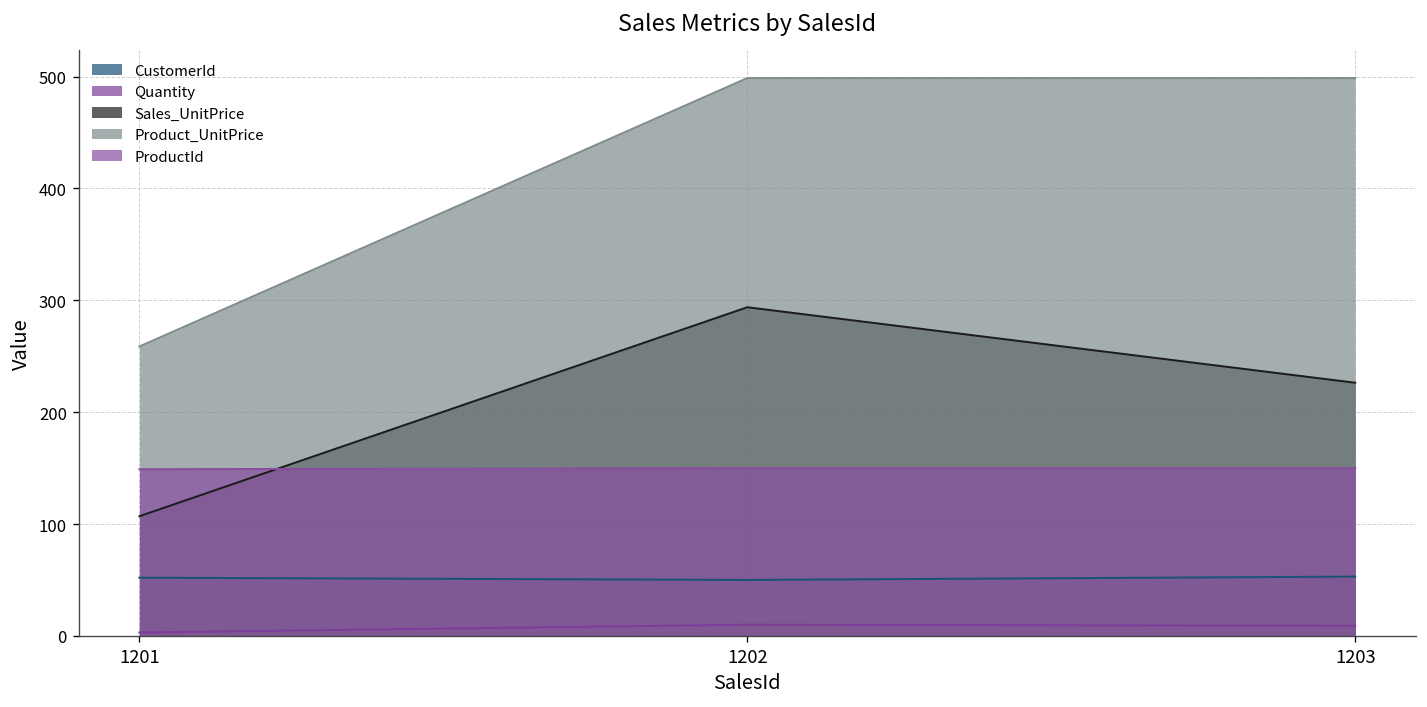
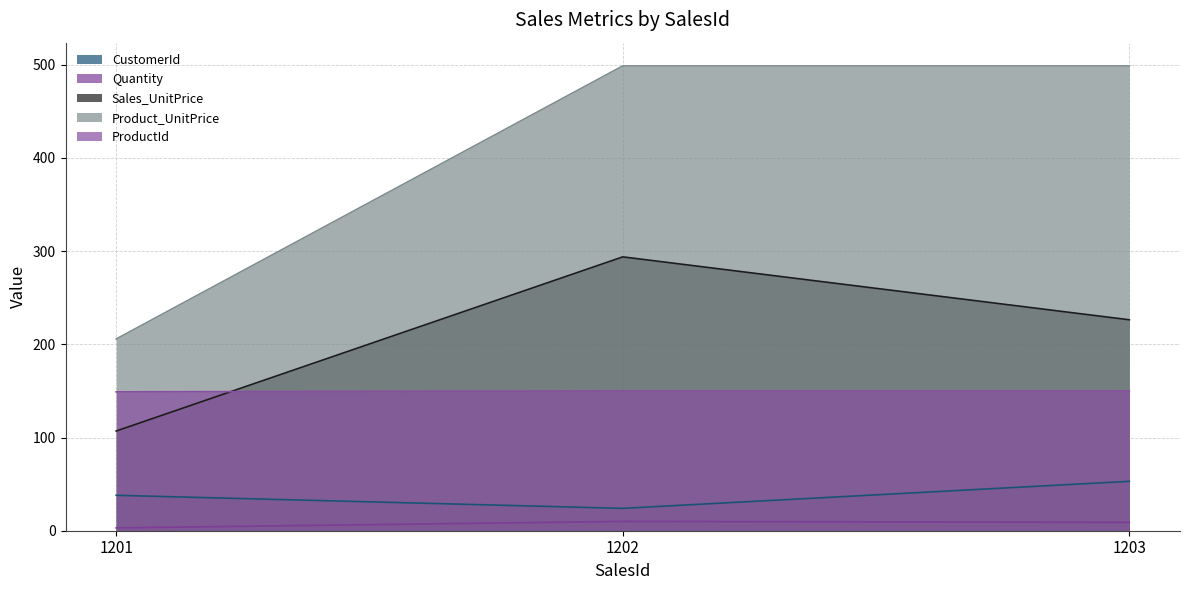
  {
    "CustomerId": {
-     "1201": 50,
-     "1202": 50,
+     "1201": 40,
+     "1202": 20,
      "1203": 50
    },
    "Sales_UnitPrice": {
      "1201": 110,
      "1202": 290,
      "1203": 230
    },
    "Product_UnitPrice": {
-     "1201": 260,
+     "1201": 210,
      "1202": 500,
      "1203": 500
    }
  }
